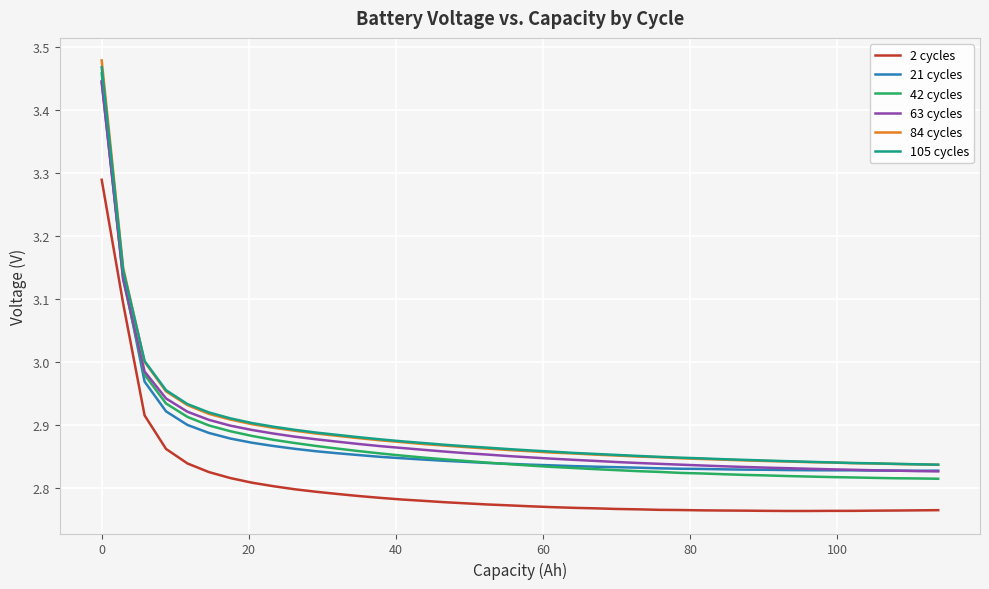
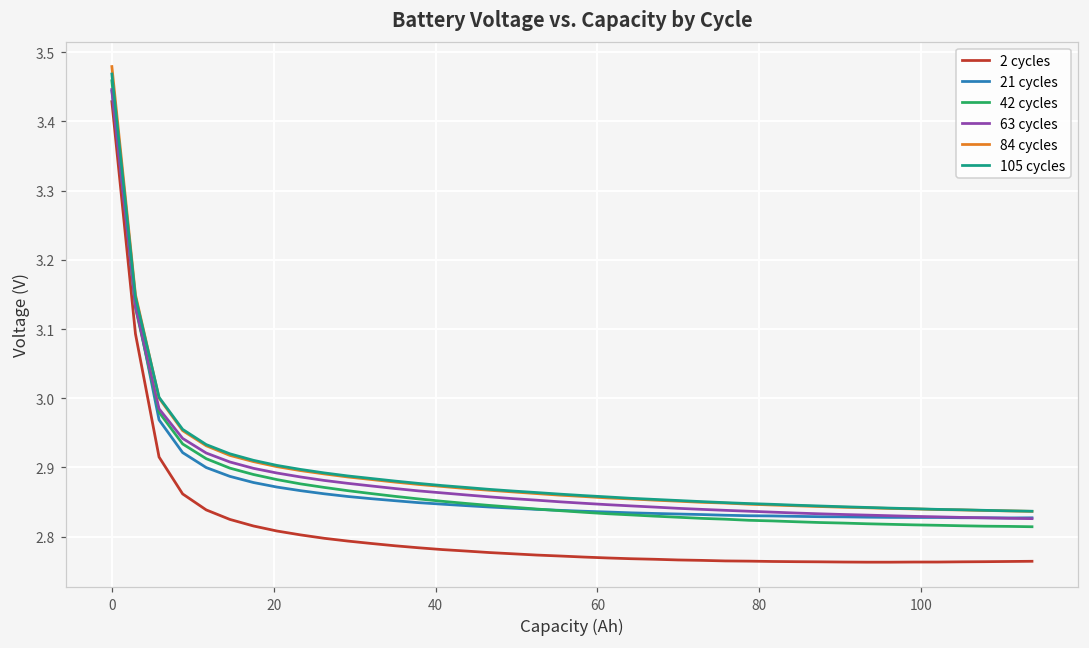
  {
    "2 cycles": {
-     "0": 3.29
+     "0": 3.43
    },
    "84 cycles": {
      "0": 3.48
    }
  }
